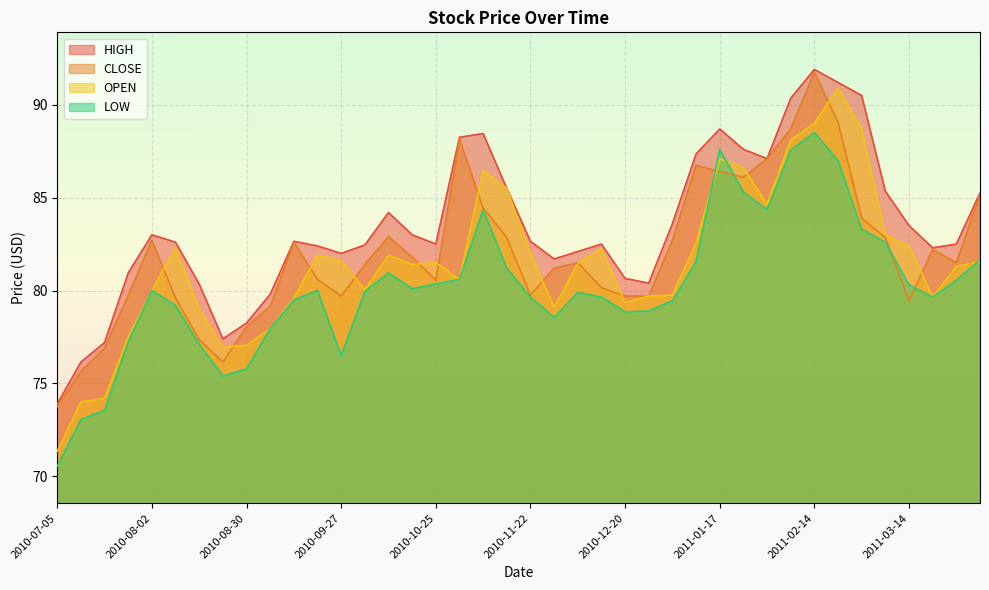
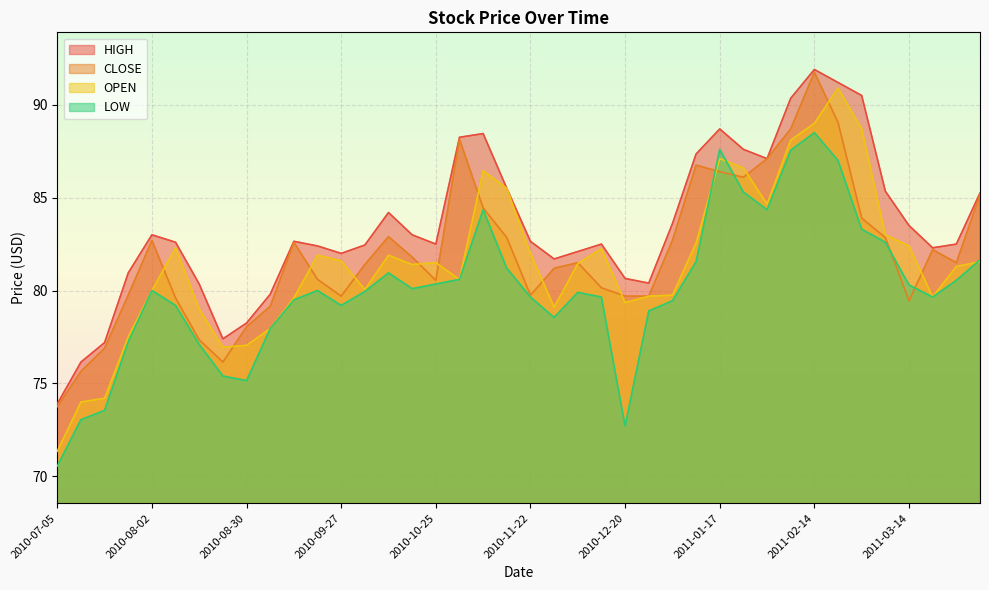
  {
    "LOW": {
      "2010-07-05": 70.6,
-     "2010-08-30": 75.8,
-     "2010-09-27": 76.5,
+     "2010-08-30": 75.2,
+     "2010-09-27": 79.2,
      "2010-10-25": 80.4,
-     "2010-12-20": 78.9,
+     "2010-12-20": 72.7,
      "2011-01-17": 87.6,
      "2011-02-14": 88.5,
      "2011-03-14": 80.3
    }
  }
